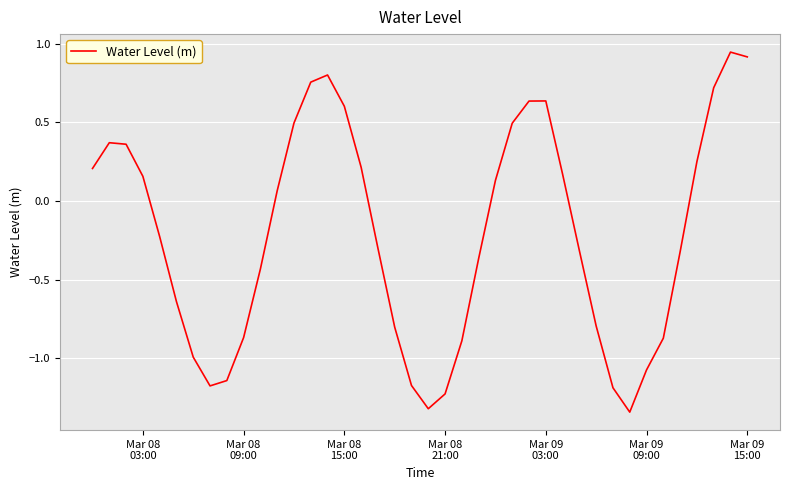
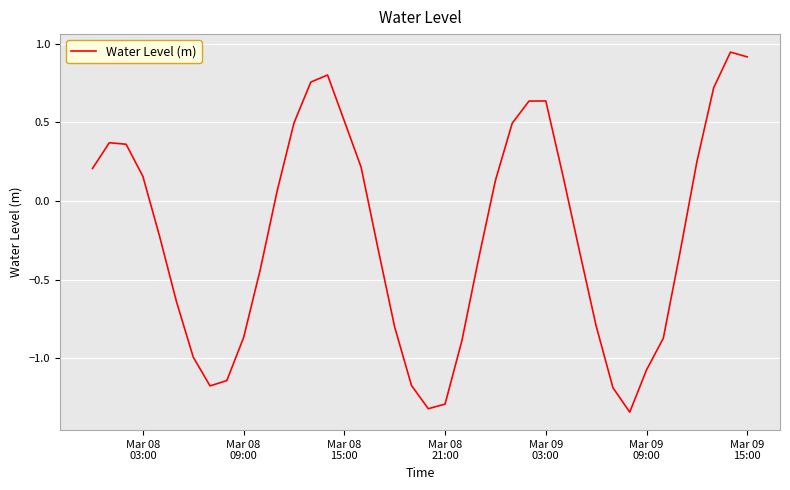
  {
    "Mar 08 03:00": 0.16,
    "Mar 08 09:00": -0.87,
-   "Mar 08 15:00": 0.60,
-   "Mar 08 21:00": -1.23,
+   "Mar 08 15:00": 0.51,
+   "Mar 08 21:00": -1.29,
    "Mar 09 03:00": 0.64,
    "Mar 09 09:00": -1.07,
    "Mar 09 15:00": 0.92
  }
